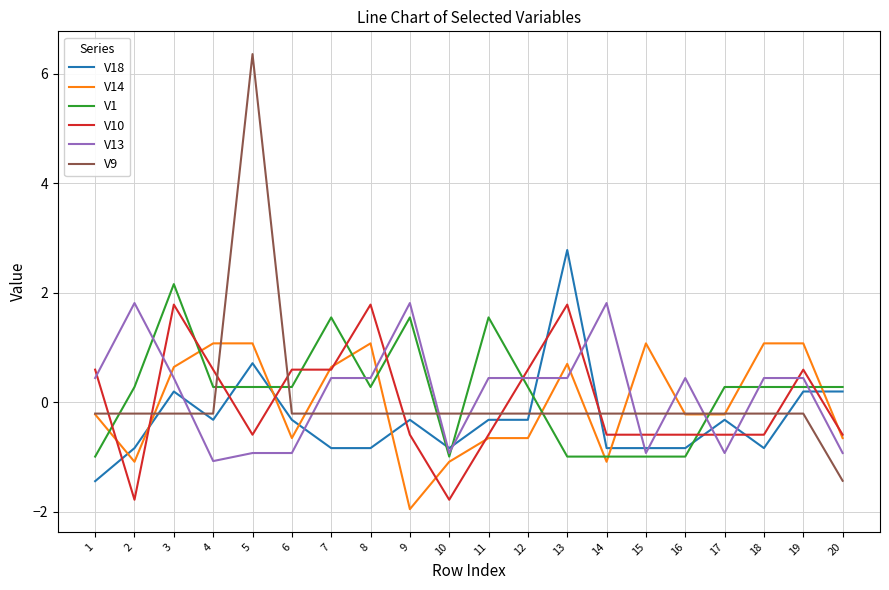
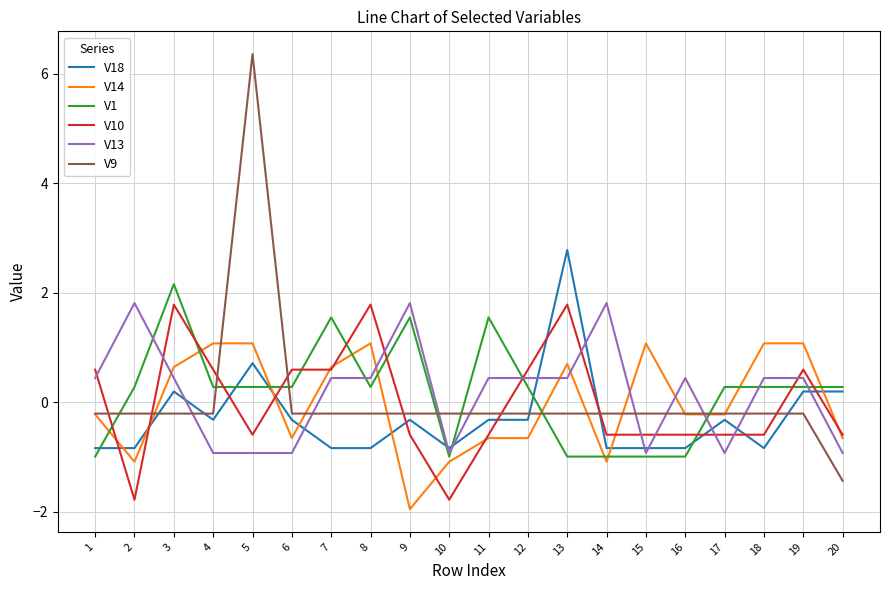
  {
    "V18": {
-     "1": -1.4,
+     "1": -0.8,
      "2": -0.8,
      "3": 0.2,
      "4": -0.3,
      "5": 0.7,
      "6": -0.3,
      "7": -0.8,
      "8": -0.8,
      "9": -0.3,
      "10": -0.8,
      "11": -0.3,
      "12": -0.3,
      "13": 2.8,
      "14": -0.8,
      "15": -0.8,
      "16": -0.8,
      "17": -0.3,
      "18": -0.8,
      "19": 0.2,
      "20": 0.2
    },
    "V14": {
      "2": -1.1,
      "3": 0.6,
      "4": 1.1,
      "5": 1.1,
      "6": -0.7,
      "7": 0.6,
      "8": 1.1,
      "9": -2.0,
      "10": -1.1,
      "11": -0.7,
      "12": -0.7,
      "13": 0.7,
      "14": -1.1,
      "15": 1.1,
      "18": 1.1,
      "19": 1.1,
      "20": -0.7
    },
    "V1": {
      "1": -1.0,
      "2": 0.3,
      "3": 2.2,
      "4": 0.3,
      "5": 0.3,
      "6": 0.3,
      "7": 1.5,
      "8": 0.3,
      "9": 1.5,
      "10": -1.0,
      "11": 1.5,
      "12": 0.3,
      "13": -1.0,
      "14": -1.0,
      "15": -1.0,
      "16": -1.0,
      "17": 0.3,
      "18": 0.3,
      "19": 0.3,
      "20": 0.3
    },
    "V10": {
      "1": 0.6,
      "2": -1.8,
      "3": 1.8,
      "4": 0.6,
      "5": -0.6,
      "6": 0.6,
      "7": 0.6,
      "8": 1.8,
      "9": -0.6,
      "10": -1.8,
      "11": -0.6,
      "12": 0.6,
      "13": 1.8,
      "14": -0.6,
      "15": -0.6,
      "16": -0.6,
      "17": -0.6,
      "18": -0.6,
      "19": 0.6,
      "20": -0.6
    },
    "V13": {
      "1": 0.4,
      "2": 1.8,
      "3": 0.4,
-     "4": -1.1,
+     "4": -0.9,
      "5": -0.9,
      "6": -0.9,
      "7": 0.4,
      "8": 0.4,
      "9": 1.8,
      "10": -0.9,
      "11": 0.4,
      "12": 0.4,
      "13": 0.4,
      "14": 1.8,
      "15": -0.9,
      "16": 0.4,
      "17": -0.9,
      "18": 0.4,
      "19": 0.4,
      "20": -0.9
    },
    "V9": {
      "2": -0.2,
      "3": -0.2,
      "4": -0.2,
      "5": 6.4,
      "6": -0.2,
      "7": -0.2,
      "8": -0.2,
      "9": -0.2,
      "10": -0.2,
      "11": -0.2,
      "12": -0.2,
      "13": -0.2,
      "14": -0.2,
      "15": -0.2,
      "18": -0.2,
      "19": -0.2,
      "20": -1.4
    }
  }
